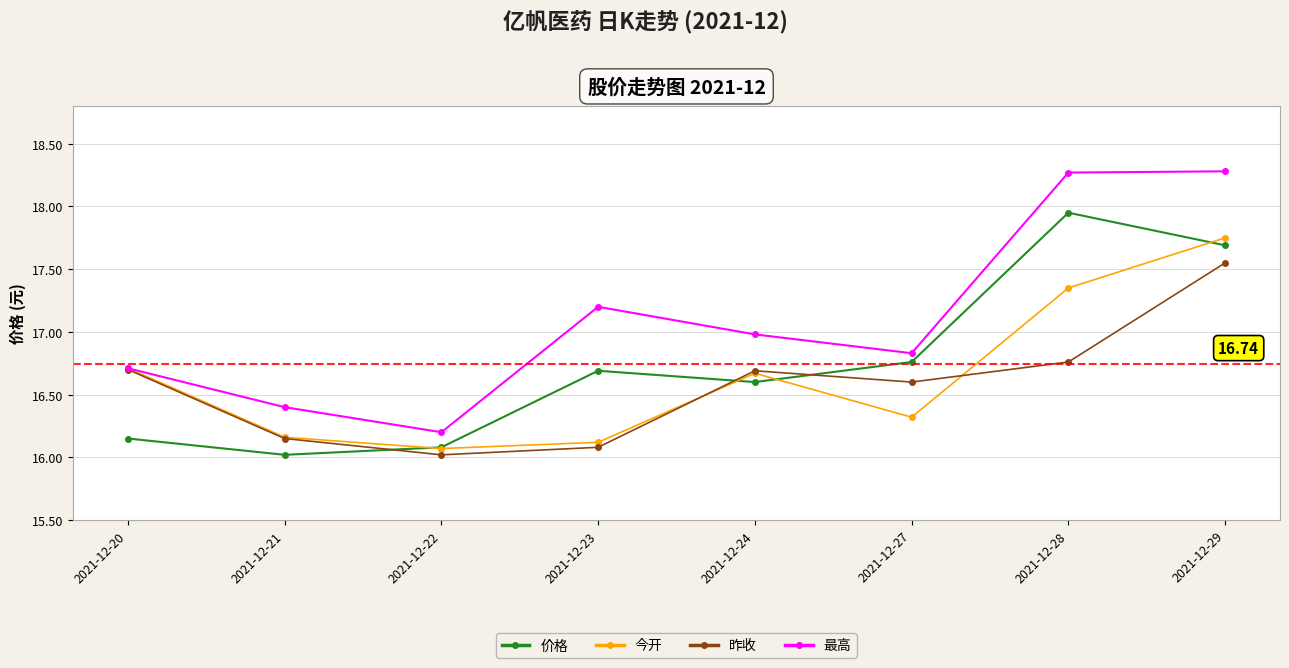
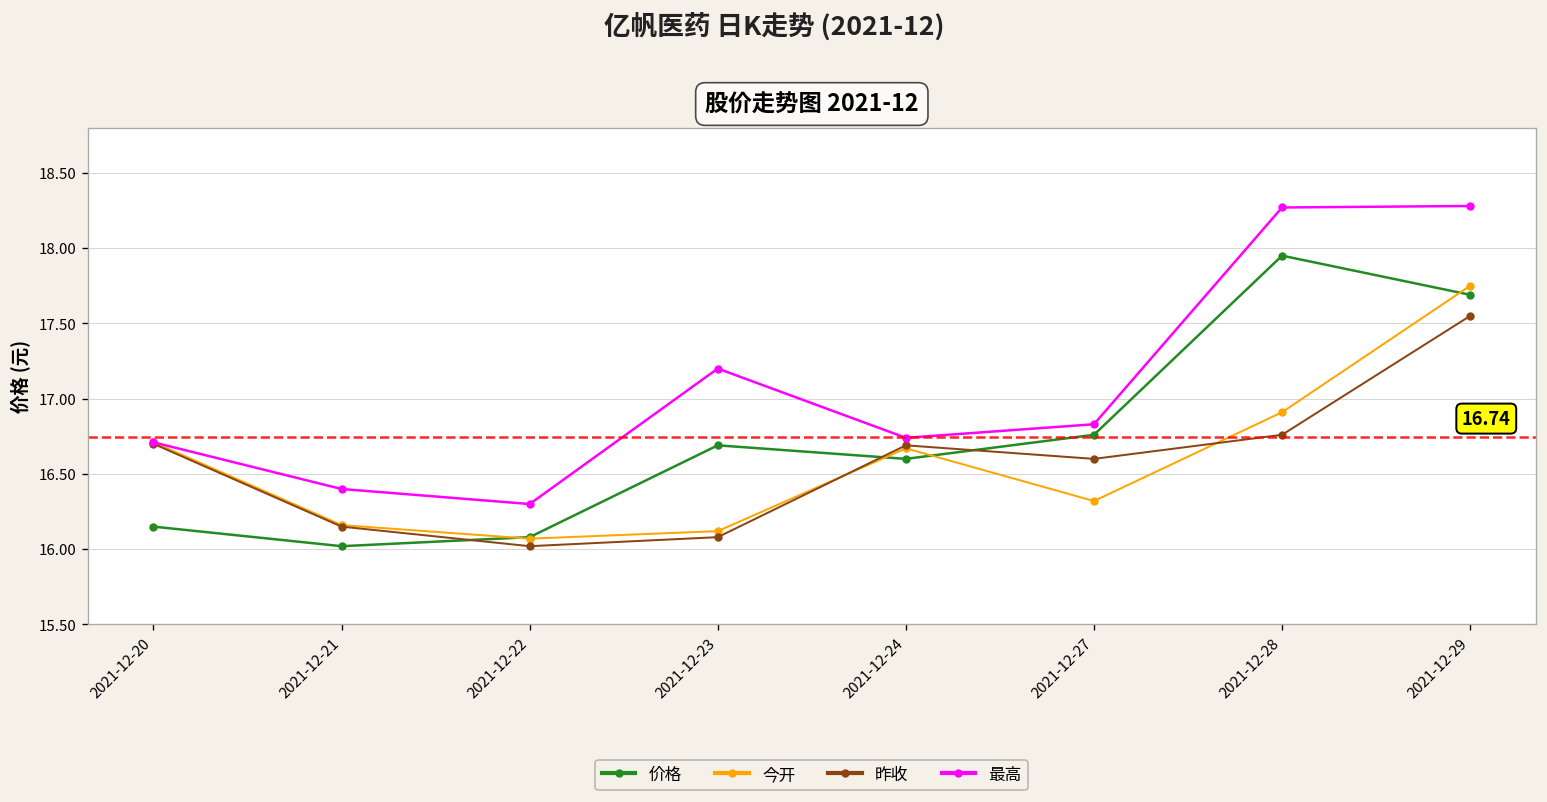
  {
    "价格": {
      "2021-12-20": 16.15,
      "2021-12-21": 16.02,
      "2021-12-23": 16.69,
      "2021-12-24": 16.60,
      "2021-12-27": 16.76,
      "2021-12-28": 17.95,
      "2021-12-29": 17.69
    },
    "今开": {
      "2021-12-23": 16.12,
      "2021-12-27": 16.32,
-     "2021-12-28": 17.35,
+     "2021-12-28": 16.91,
      "2021-12-29": 17.75
    },
    "昨收": {
      "2021-12-22": 16.02,
      "2021-12-23": 16.08,
      "2021-12-27": 16.60,
      "2021-12-28": 16.76,
      "2021-12-29": 17.55
    },
    "最高": {
      "2021-12-21": 16.40,
-     "2021-12-22": 16.2,
+     "2021-12-22": 16.3,
      "2021-12-23": 17.20,
-     "2021-12-24": 16.98,
+     "2021-12-24": 16.74,
      "2021-12-27": 16.83,
      "2021-12-28": 18.27,
      "2021-12-29": 18.28
    }
  }
